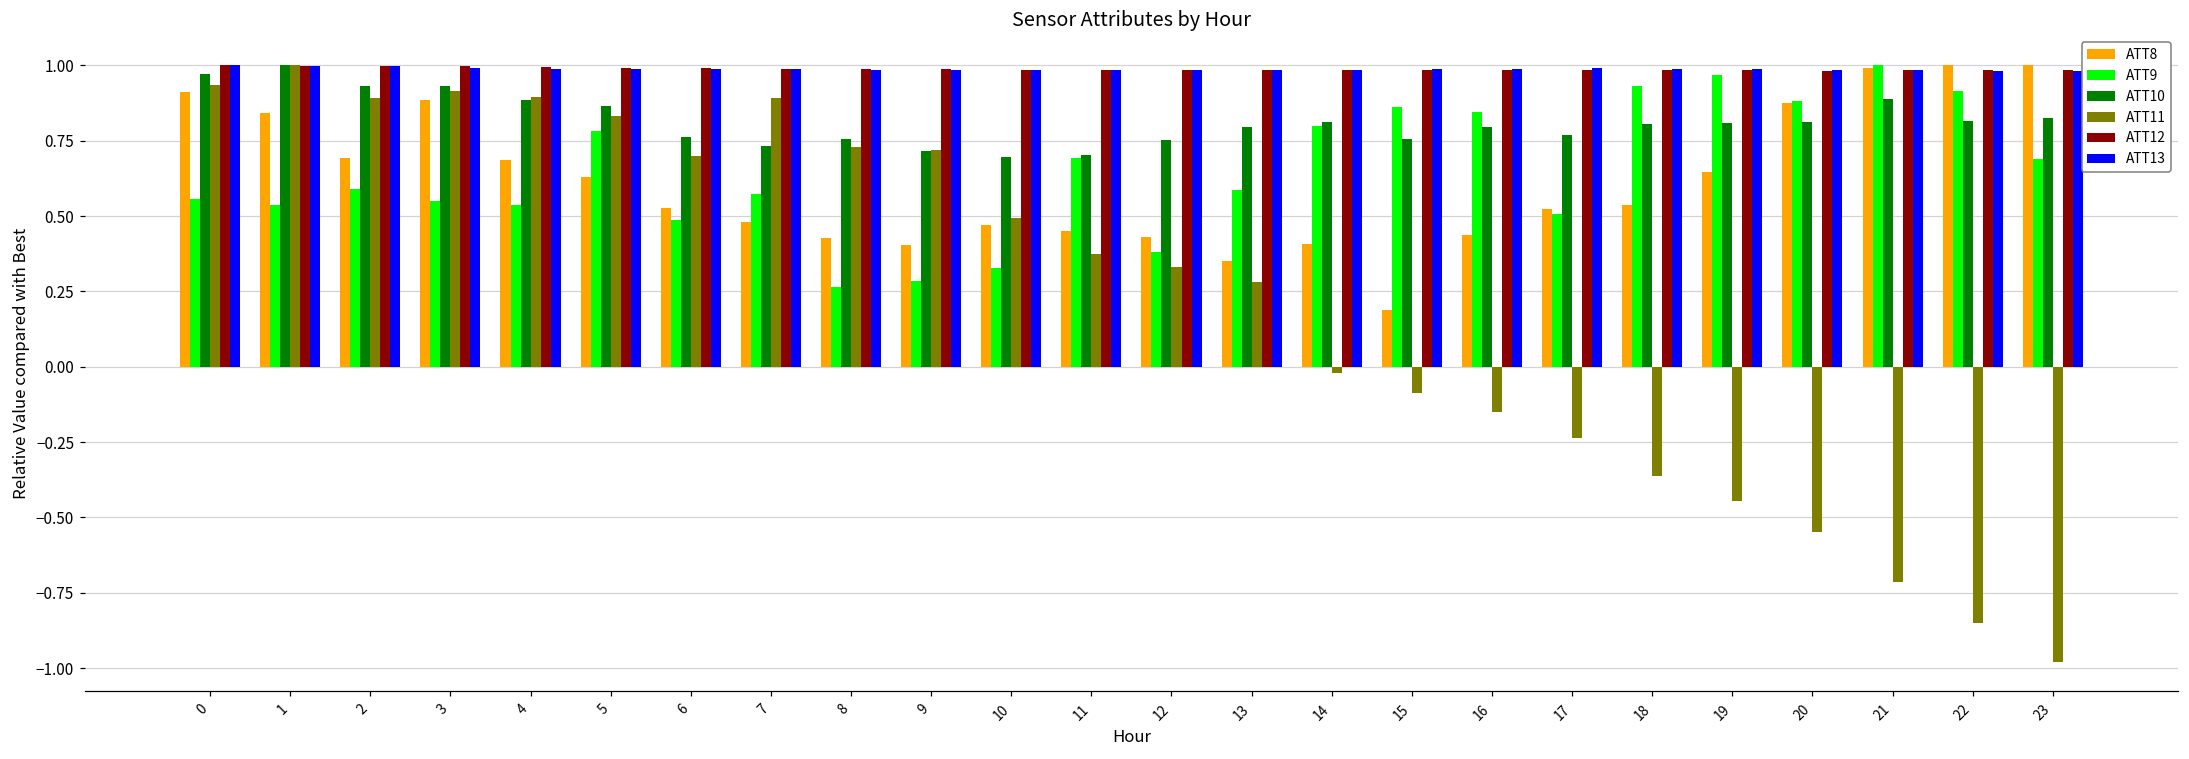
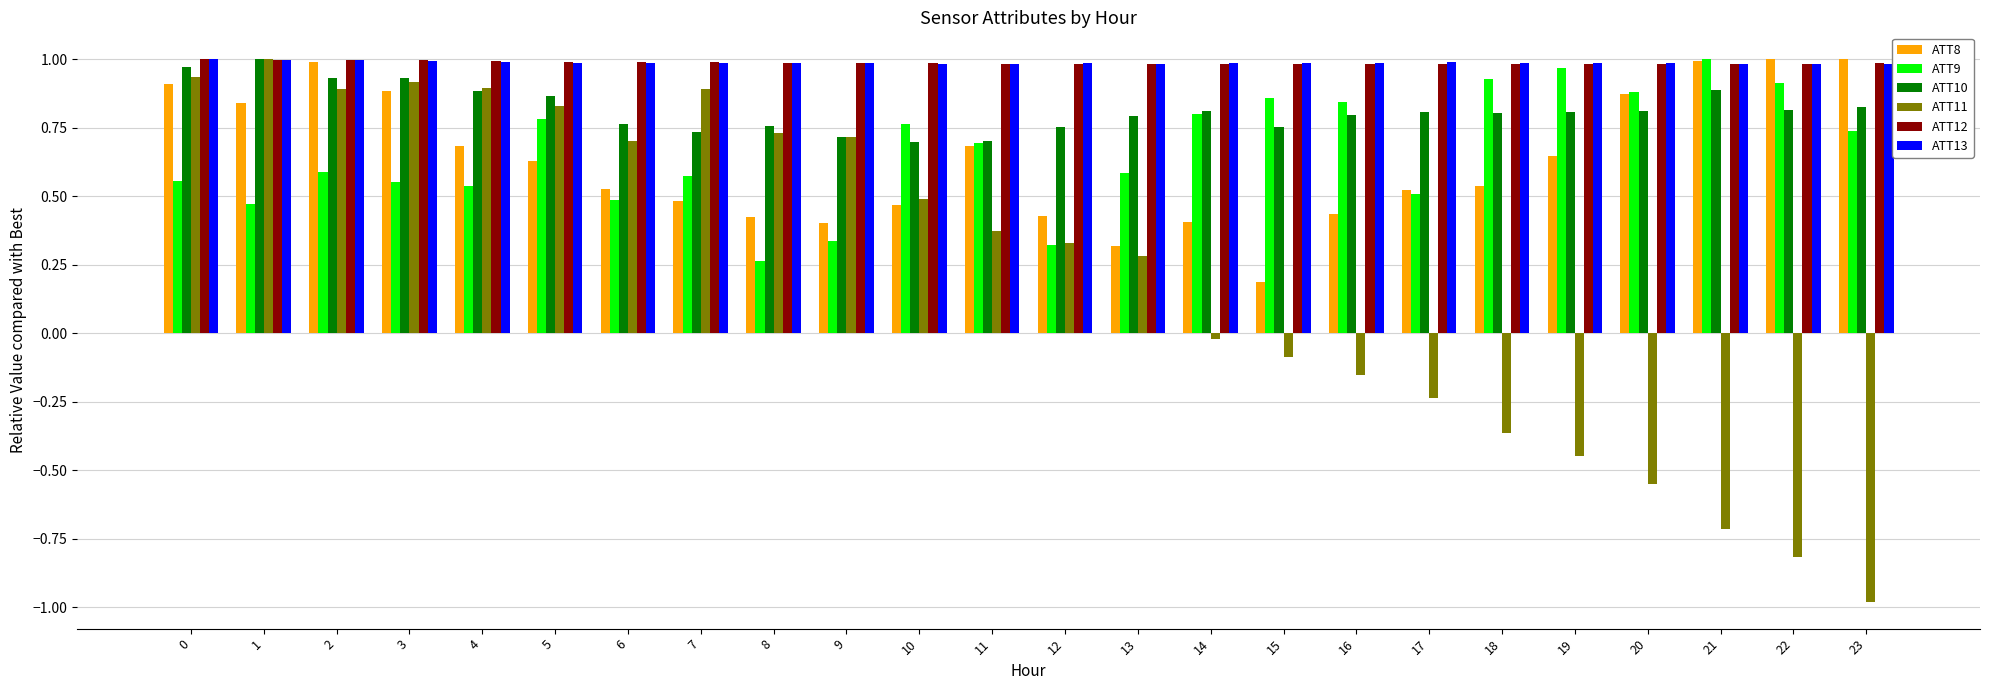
  {
    "ATT8": {
      "0": 0.91,
      "1": 0.84,
-     "2": 0.69,
+     "2": 0.99,
      "3": 0.89,
      "4": 0.68,
      "5": 0.63,
      "6": 0.53,
      "7": 0.48,
      "8": 0.43,
      "9": 0.40,
      "10": 0.47,
-     "11": 0.45,
+     "11": 0.69,
      "12": 0.43,
-     "13": 0.35,
+     "13": 0.32,
      "14": 0.41,
      "15": 0.19,
      "16": 0.44,
      "17": 0.52,
      "18": 0.54,
      "19": 0.65,
      "20": 0.87,
      "21": 0.99,
      "22": 1.00,
      "23": 1.00
    },
    "ATT9": {
      "0": 0.56,
-     "1": 0.54,
+     "1": 0.47,
      "2": 0.59,
      "3": 0.55,
      "4": 0.54,
      "5": 0.78,
      "6": 0.49,
      "7": 0.57,
      "8": 0.26,
-     "9": 0.29,
-     "10": 0.33,
+     "9": 0.34,
+     "10": 0.76,
      "11": 0.69,
-     "12": 0.38,
+     "12": 0.32,
      "13": 0.59,
      "14": 0.80,
      "15": 0.86,
      "16": 0.85,
      "17": 0.51,
      "18": 0.93,
      "19": 0.97,
      "20": 0.88,
      "21": 1.00,
      "22": 0.92,
-     "23": 0.69
+     "23": 0.74
    },
    "ATT10": {
      "0": 0.97,
      "1": 1.00,
      "2": 0.93,
      "3": 0.93,
      "4": 0.89,
      "5": 0.87,
      "6": 0.76,
      "7": 0.73,
      "8": 0.76,
      "9": 0.72,
      "10": 0.70,
      "11": 0.70,
      "12": 0.75,
      "13": 0.79,
      "14": 0.81,
      "15": 0.75,
      "16": 0.80,
-     "17": 0.77,
+     "17": 0.81,
      "18": 0.80,
      "19": 0.81,
      "20": 0.81,
      "21": 0.89,
      "22": 0.82,
      "23": 0.83
    },
    "ATT11": {
      "0": 0.93,
      "1": 1.00,
      "2": 0.89,
      "3": 0.92,
      "4": 0.90,
      "5": 0.83,
      "6": 0.70,
      "7": 0.89,
      "8": 0.73,
      "9": 0.72,
      "10": 0.49,
      "11": 0.37,
      "12": 0.33,
      "13": 0.28,
      "14": -0.02,
      "15": -0.09,
      "16": -0.15,
      "17": -0.24,
      "18": -0.36,
      "19": -0.45,
      "20": -0.55,
      "21": -0.72,
-     "22": -0.85,
+     "22": -0.82,
      "23": -0.98
    },
    "ATT12": {
      "0": 1.00,
      "1": 1.00,
      "2": 1.00,
      "3": 1.00,
      "4": 0.99,
      "5": 0.99,
      "6": 0.99,
      "7": 0.99,
      "8": 0.99,
      "9": 0.99,
      "10": 0.99,
      "11": 0.98,
      "12": 0.98,
      "13": 0.98,
      "14": 0.98,
      "15": 0.98,
      "16": 0.98,
      "17": 0.98,
      "18": 0.98,
      "19": 0.98,
      "20": 0.98,
      "21": 0.98,
      "22": 0.98,
      "23": 0.99
    },
    "ATT13": {
      "0": 1.00,
      "1": 1.00,
      "2": 1.00,
      "3": 0.99,
      "4": 0.99,
      "5": 0.99,
      "6": 0.99,
      "7": 0.99,
      "8": 0.99,
      "9": 0.99,
      "10": 0.98,
      "11": 0.98,
      "12": 0.99,
      "13": 0.99,
      "14": 0.99,
      "15": 0.99,
      "16": 0.99,
      "17": 0.99,
      "18": 0.99,
      "19": 0.99,
      "20": 0.99,
      "21": 0.98,
      "22": 0.98,
      "23": 0.98
    }
  }
